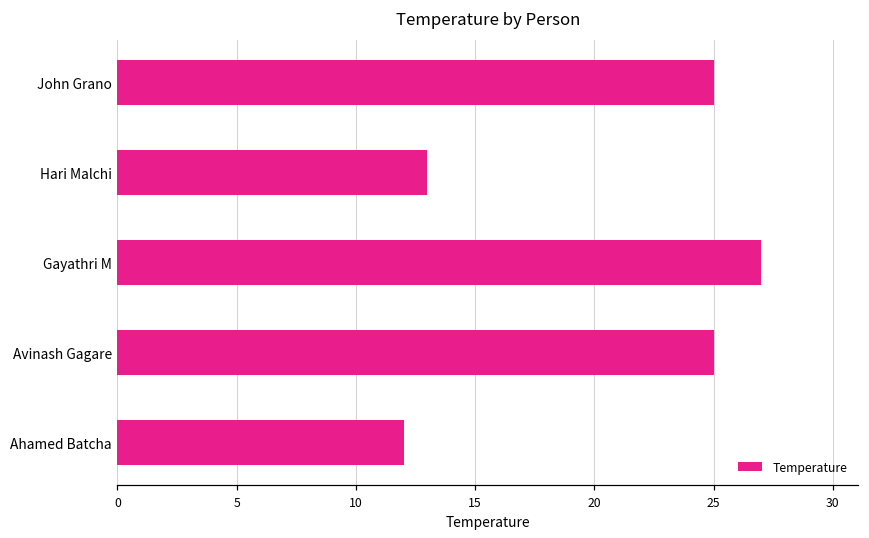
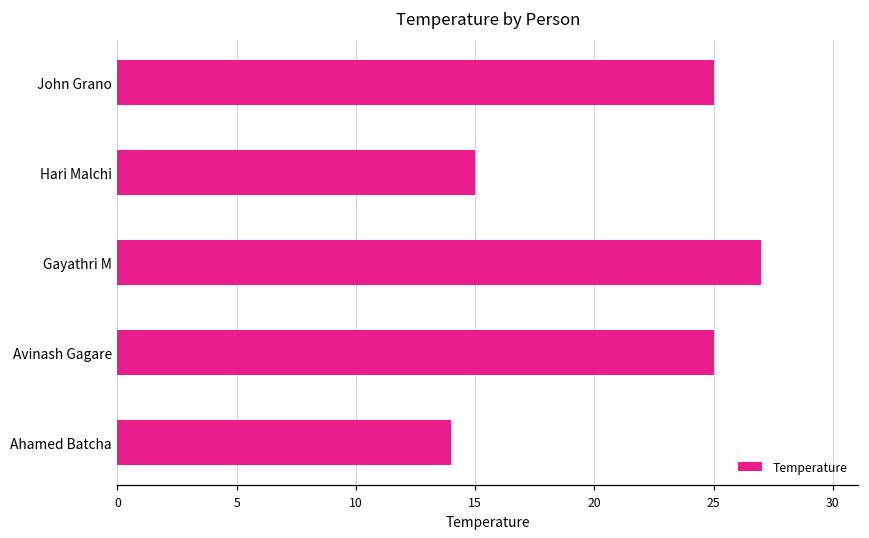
  {
    "John Grano": 25,
-   "Hari Malchi": 13,
+   "Hari Malchi": 15,
    "Gayathri M": 27,
    "Avinash Gagare": 25,
-   "Ahamed Batcha": 12
+   "Ahamed Batcha": 14
  }
